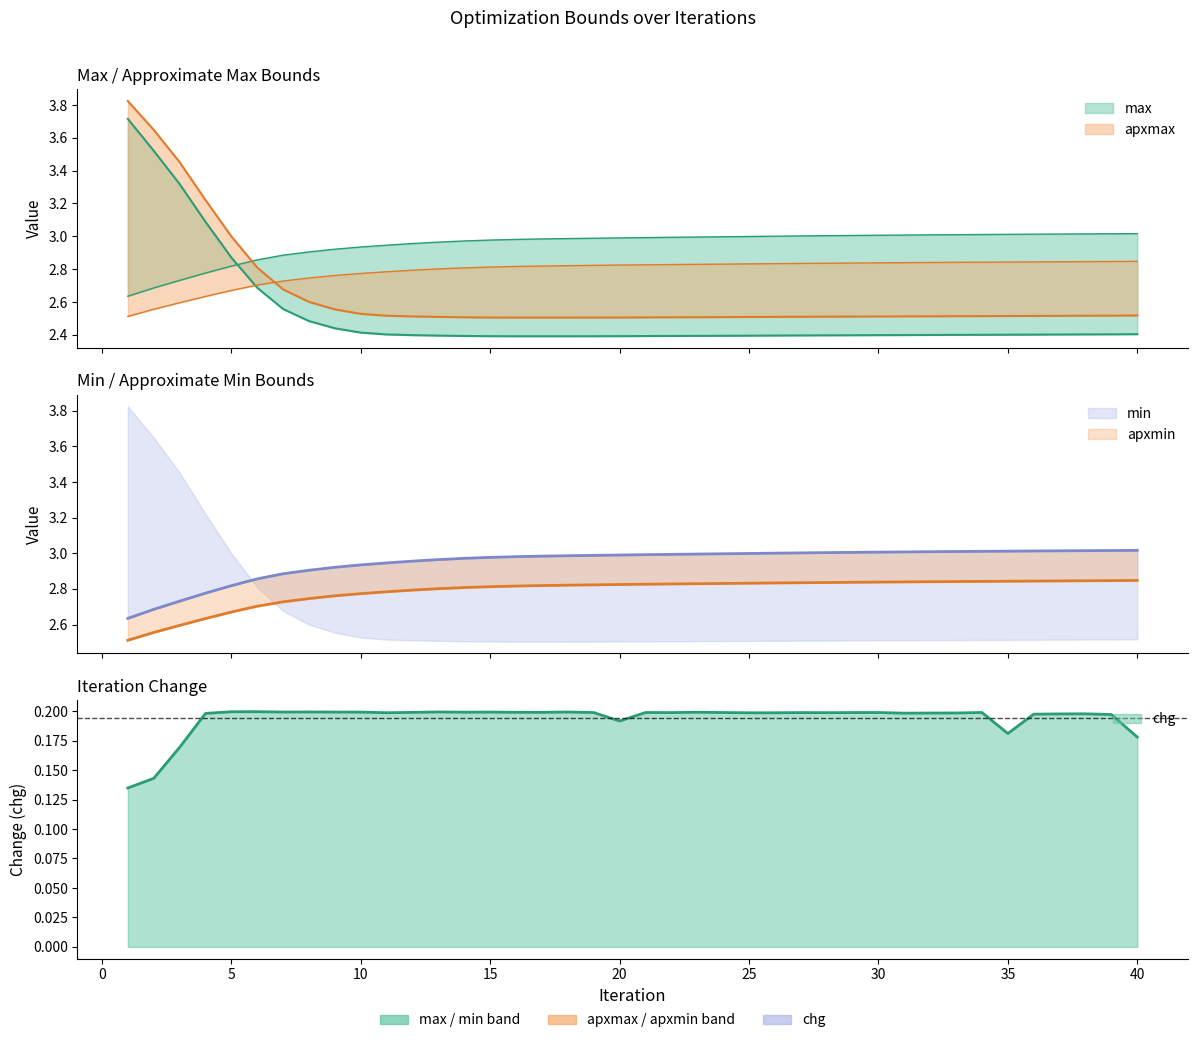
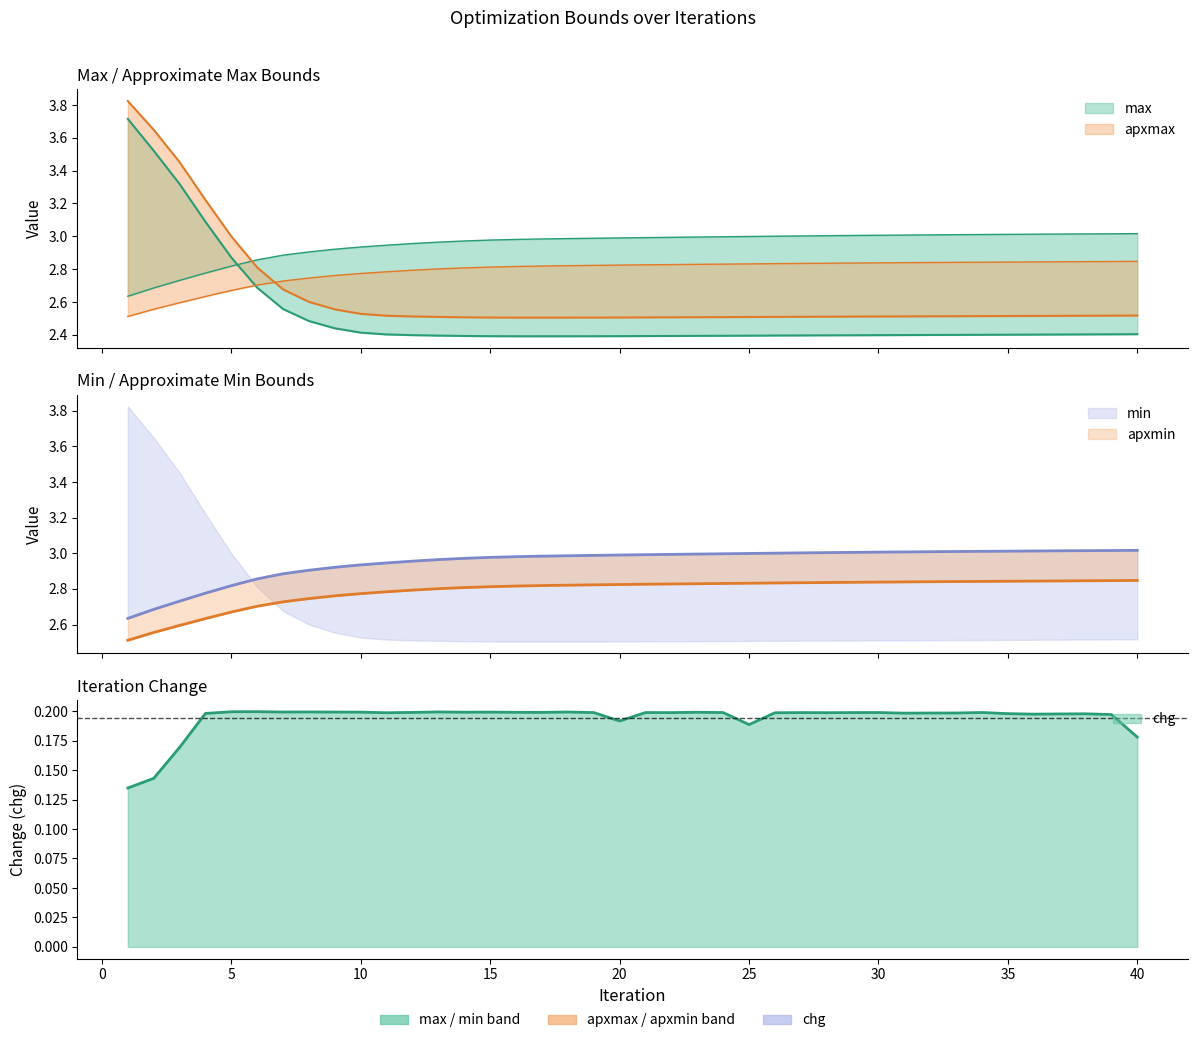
  {
    "Iteration Change": {
      "5": 0.199,
      "10": 0.199,
      "15": 0.199,
      "20": 0.192,
-     "25": 0.199,
+     "25": 0.189,
      "30": 0.199,
-     "35": 0.181,
+     "35": 0.198,
      "40": 0.178
    }
  }
